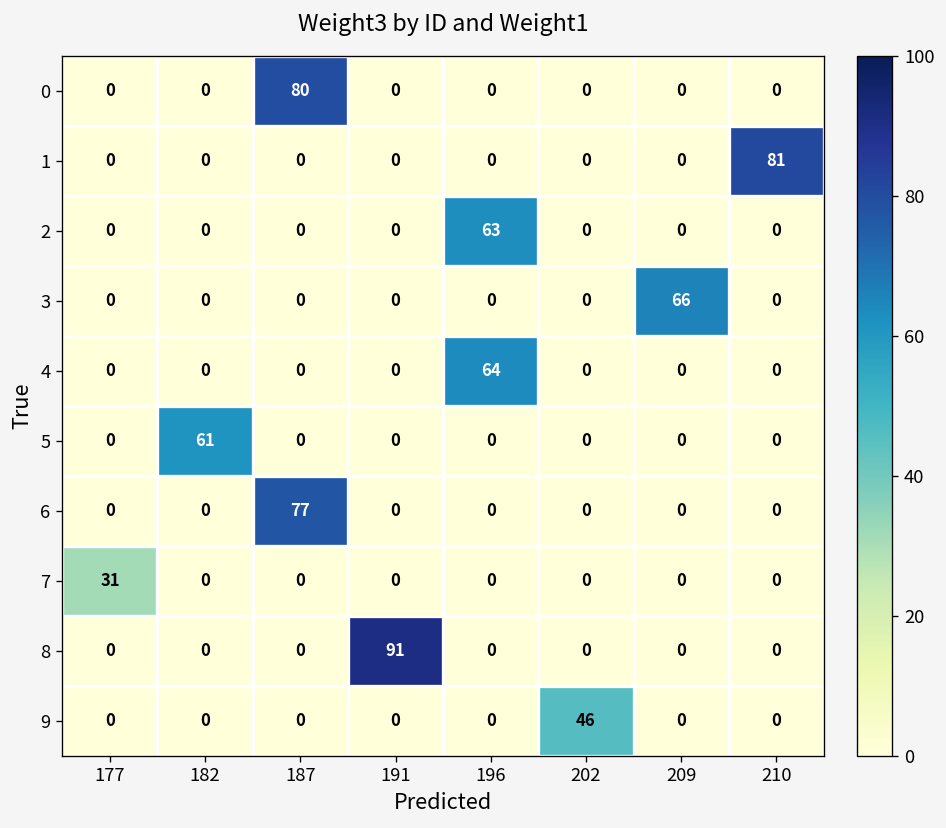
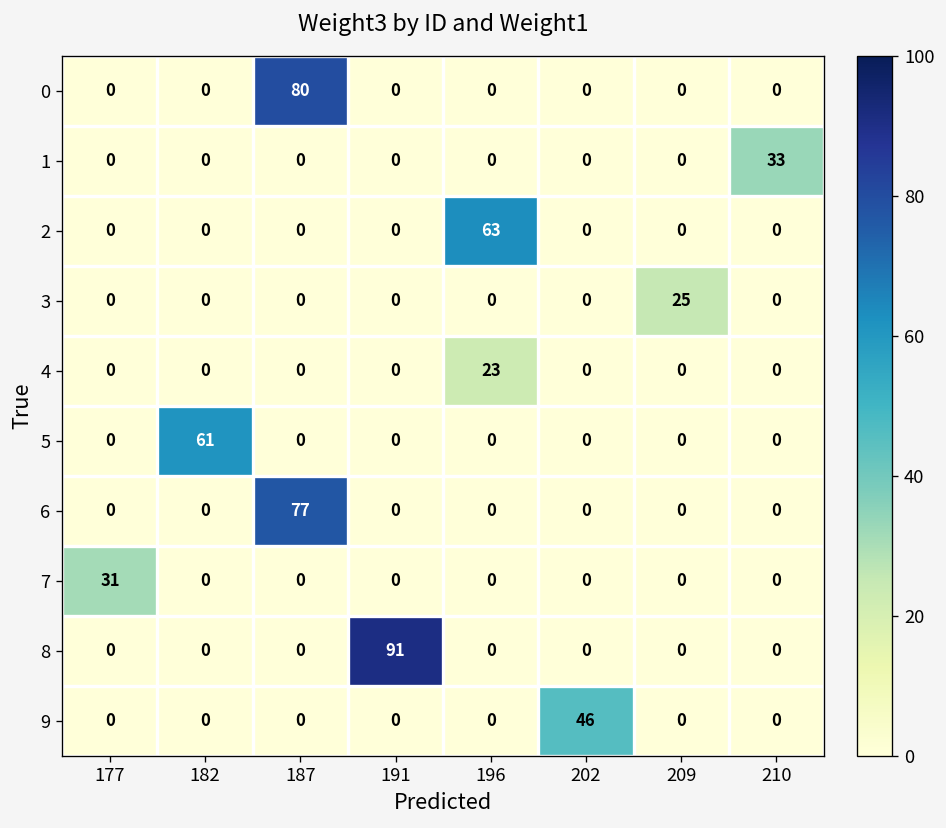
  {
    "0": {
      "177": 0,
      "182": 0,
      "187": 80,
      "191": 0,
      "196": 0,
      "202": 0,
      "209": 0,
      "210": 0
    },
    "1": {
      "177": 0,
      "182": 0,
      "187": 0,
      "191": 0,
      "196": 0,
      "202": 0,
      "209": 0,
-     "210": 81
+     "210": 33
    },
    "2": {
      "177": 0,
      "182": 0,
      "187": 0,
      "191": 0,
      "196": 63,
      "202": 0,
      "209": 0,
      "210": 0
    },
    "3": {
      "177": 0,
      "182": 0,
      "187": 0,
      "191": 0,
      "196": 0,
      "202": 0,
-     "209": 66,
+     "209": 25,
      "210": 0
    },
    "4": {
      "177": 0,
      "182": 0,
      "187": 0,
      "191": 0,
-     "196": 64,
+     "196": 23,
      "202": 0,
      "209": 0,
      "210": 0
    },
    "5": {
      "177": 0,
      "182": 61,
      "187": 0,
      "191": 0,
      "196": 0,
      "202": 0,
      "209": 0,
      "210": 0
    },
    "6": {
      "177": 0,
      "182": 0,
      "187": 77,
      "191": 0,
      "196": 0,
      "202": 0,
      "209": 0,
      "210": 0
    },
    "7": {
      "177": 31,
      "182": 0,
      "187": 0,
      "191": 0,
      "196": 0,
      "202": 0,
      "209": 0,
      "210": 0
    },
    "8": {
      "177": 0,
      "182": 0,
      "187": 0,
      "191": 91,
      "196": 0,
      "202": 0,
      "209": 0,
      "210": 0
    },
    "9": {
      "177": 0,
      "182": 0,
      "187": 0,
      "191": 0,
      "196": 0,
      "202": 46,
      "209": 0,
      "210": 0
    }
  }
